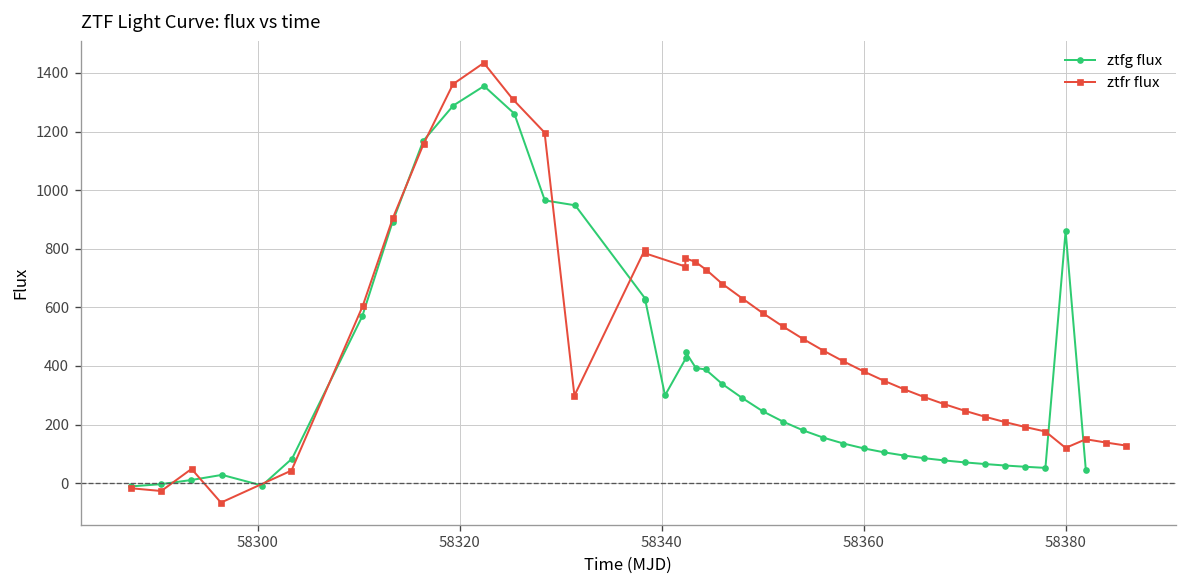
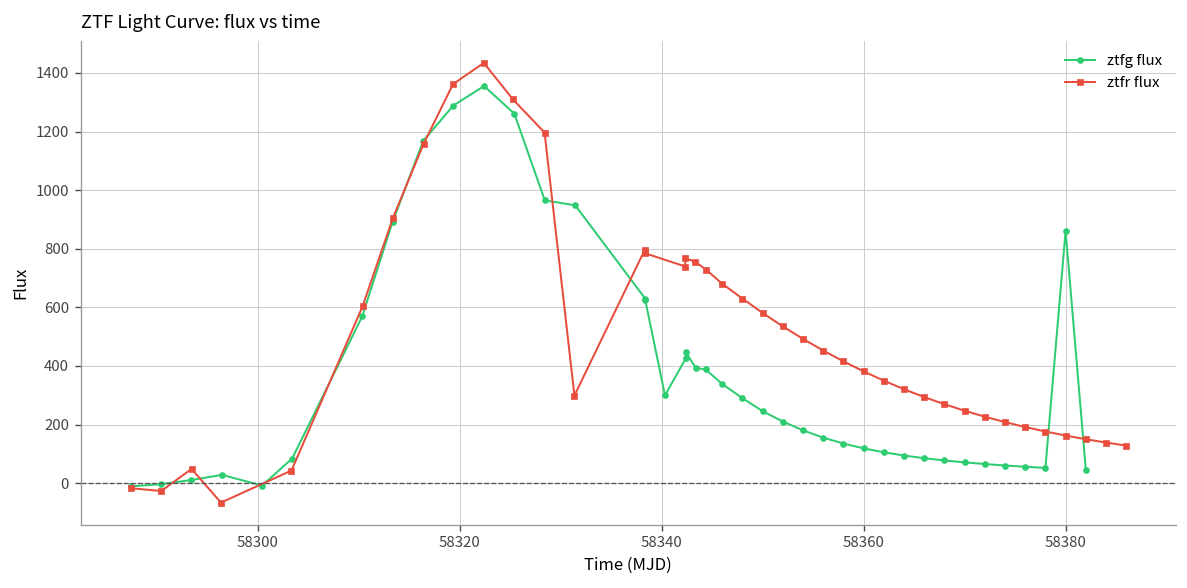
  {
    "ztfg flux": {
      "58360": 120,
      "58380": 860
    },
    "ztfr flux": {
      "58360": 380,
-     "58380": 120
+     "58380": 160
    }
  }
